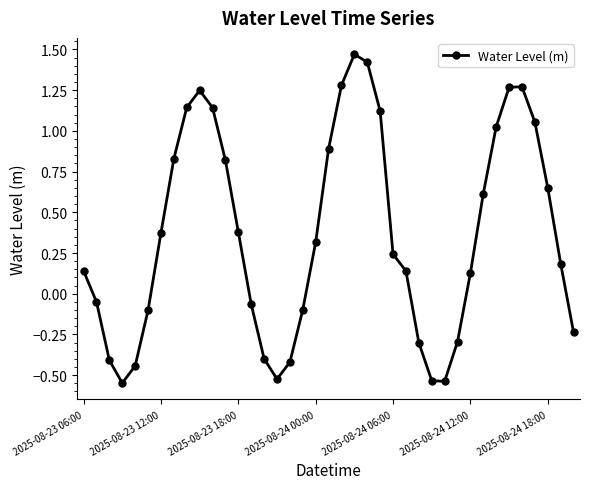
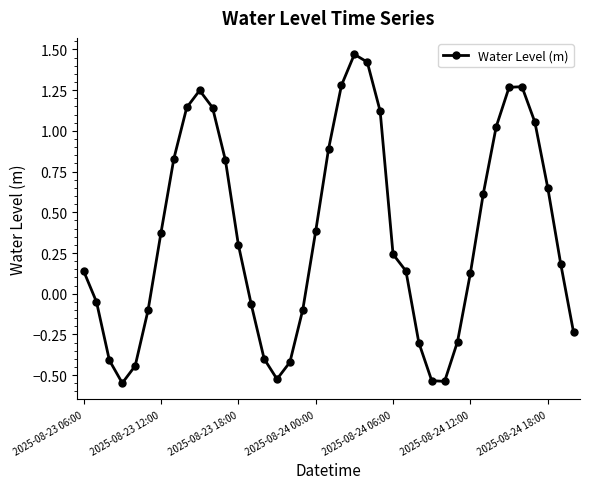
  {
    "2025-08-23 06:00": 0.14,
    "2025-08-23 12:00": 0.37,
-   "2025-08-23 18:00": 0.38,
-   "2025-08-24 00:00": 0.32,
+   "2025-08-23 18:00": 0.30,
+   "2025-08-24 00:00": 0.38,
    "2025-08-24 06:00": 0.24,
    "2025-08-24 12:00": 0.13,
    "2025-08-24 18:00": 0.65
  }
